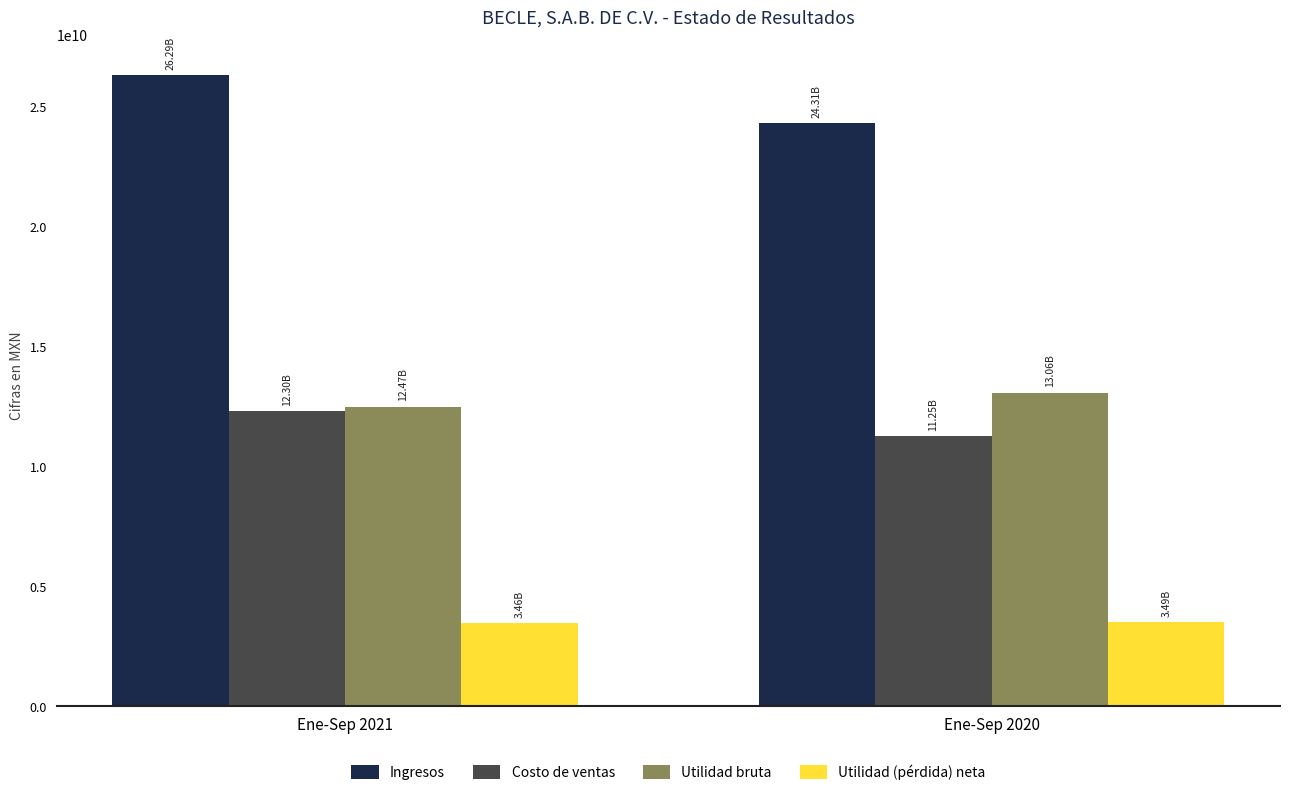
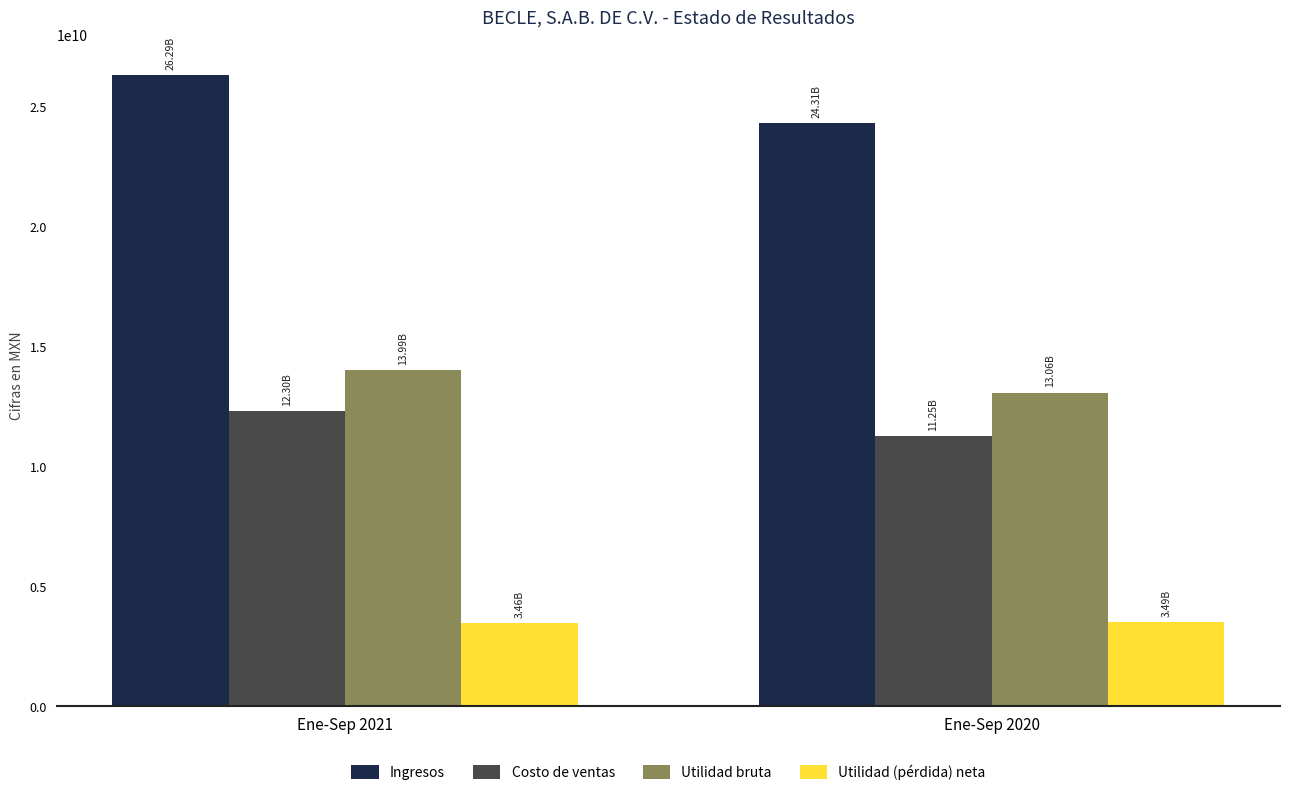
  {
    "Utilidad bruta": {
-     "Ene-Sep 2021": "12.47B",
+     "Ene-Sep 2021": "13.99B",
      "Ene-Sep 2020": "13.06B"
    },
    "Utilidad (pérdida) neta": {
      "Ene-Sep 2021": "3.46B",
      "Ene-Sep 2020": "3.49B"
    }
  }
